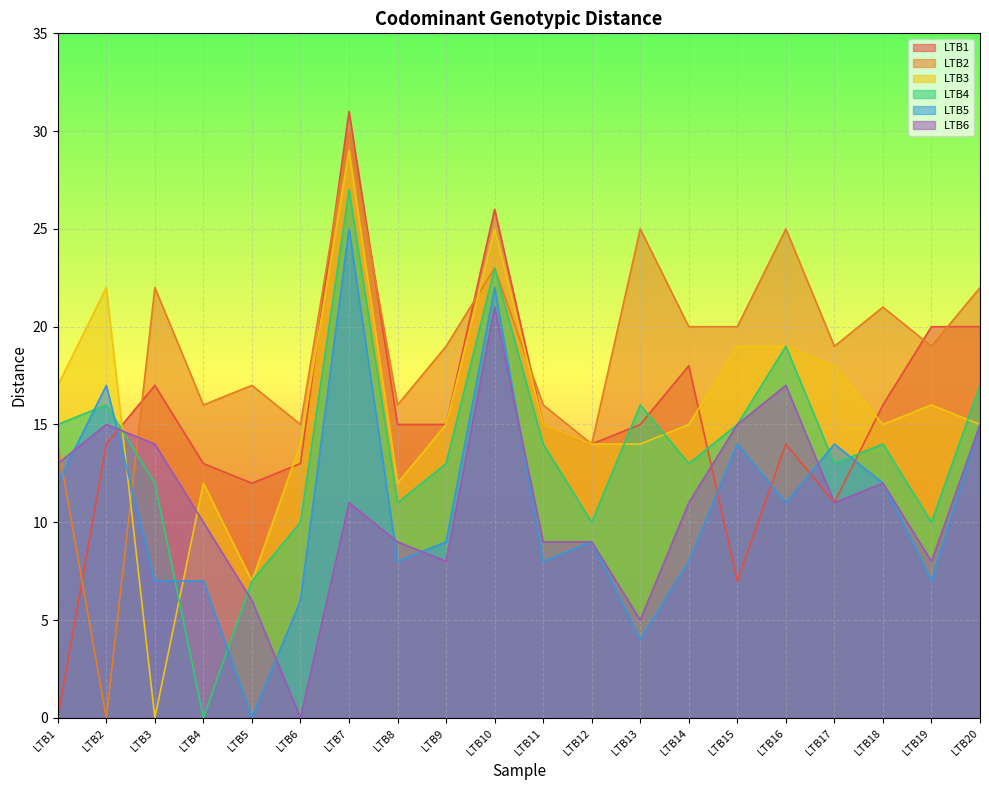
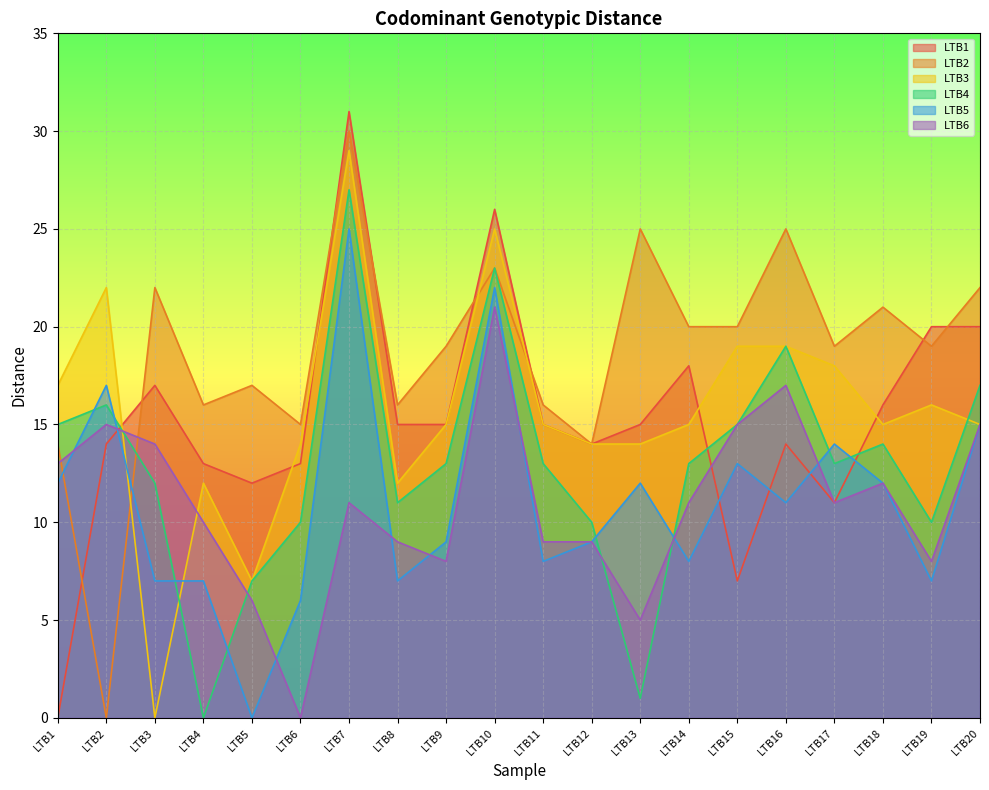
  {
    "LTB3": {
      "LTB1": 17,
      "LTB2": 22,
      "LTB3": 0,
      "LTB4": 12,
      "LTB6": 14,
      "LTB7": 29,
      "LTB8": 12,
      "LTB10": 25,
      "LTB13": 14,
      "LTB14": 15,
      "LTB15": 19,
      "LTB17": 18,
      "LTB18": 15,
      "LTB19": 16
    },
    "LTB4": {
      "LTB1": 15,
      "LTB2": 16,
      "LTB3": 12,
      "LTB4": 0,
      "LTB6": 10,
      "LTB7": 27,
      "LTB8": 11,
      "LTB9": 13,
-     "LTB11": 14,
+     "LTB11": 13,
      "LTB12": 10,
-     "LTB13": 16,
+     "LTB13": 1,
      "LTB14": 13,
      "LTB17": 13,
      "LTB18": 14,
      "LTB19": 10,
      "LTB20": 17
    },
    "LTB5": {
      "LTB1": 12,
      "LTB2": 17,
      "LTB3": 7,
      "LTB4": 7,
      "LTB5": 0,
      "LTB6": 6,
      "LTB7": 25,
-     "LTB8": 8,
+     "LTB8": 7,
      "LTB9": 9,
      "LTB10": 22,
      "LTB11": 8,
-     "LTB13": 4,
+     "LTB13": 12,
      "LTB14": 8,
-     "LTB15": 14,
+     "LTB15": 13,
      "LTB16": 11,
      "LTB17": 14,
      "LTB19": 7
    },
    "LTB6": {
      "LTB1": 13,
      "LTB2": 15,
      "LTB3": 14,
      "LTB4": 10,
      "LTB5": 6,
      "LTB6": 0,
      "LTB7": 11,
      "LTB8": 9,
      "LTB9": 8,
      "LTB10": 21,
      "LTB11": 9,
      "LTB13": 5,
      "LTB14": 11,
      "LTB16": 17,
      "LTB19": 8
    }
  }
